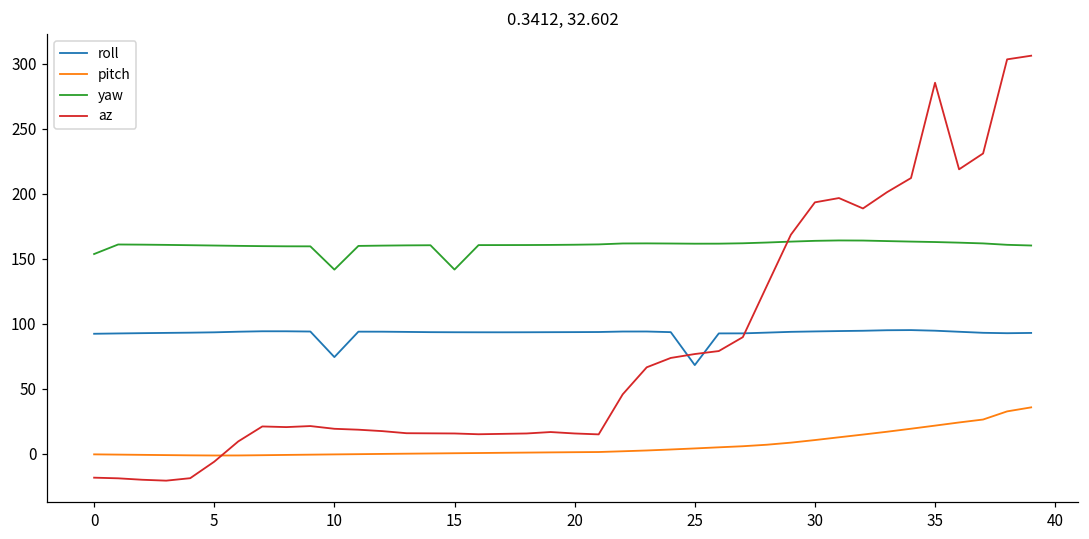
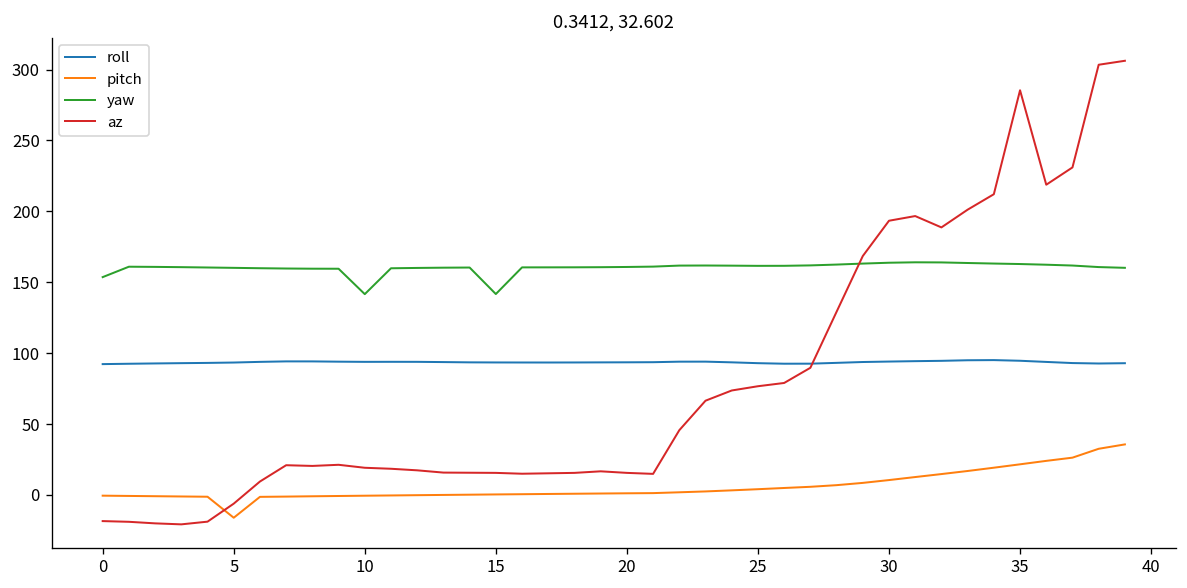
  {
    "roll": {
      "0": 92,
      "5": 93,
-     "10": 74,
+     "10": 94,
      "15": 93,
      "20": 94,
-     "25": 68,
+     "25": 93,
      "30": 94,
      "35": 95
    },
    "pitch": {
      "0": 0,
-     "5": -1,
+     "5": -16,
      "10": -1,
      "15": 0,
      "20": 1,
      "25": 4,
      "30": 11,
      "35": 22
    },
    "yaw": {
      "0": 154,
      "5": 160,
      "10": 142,
      "15": 142,
      "20": 161,
      "25": 162,
      "30": 164,
      "35": 163
    },
    "az": {
      "0": -18,
      "5": -6,
      "10": 19,
      "15": 16,
      "20": 16,
      "25": 77,
      "30": 193,
      "35": 285
    }
  }
